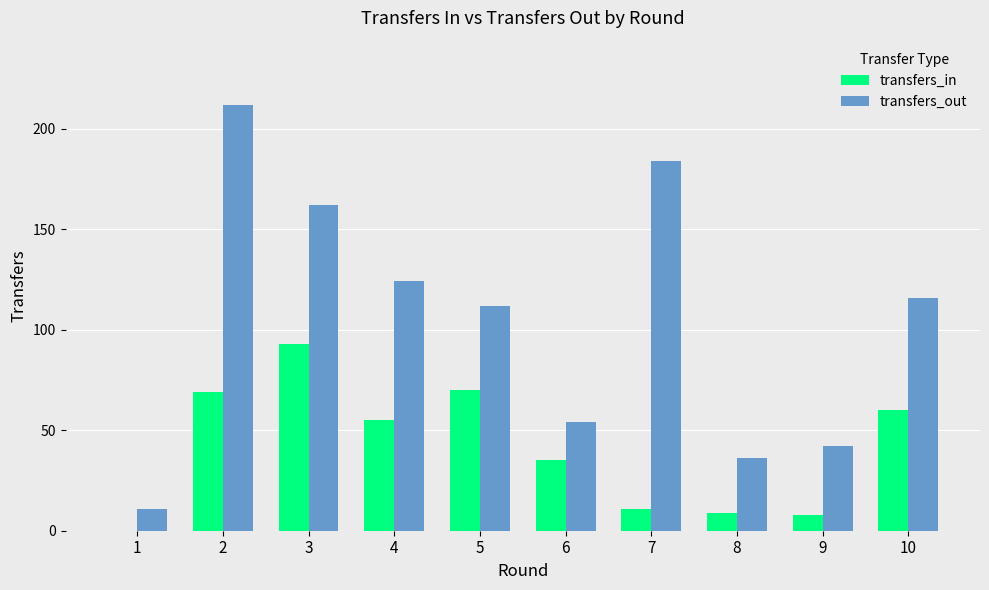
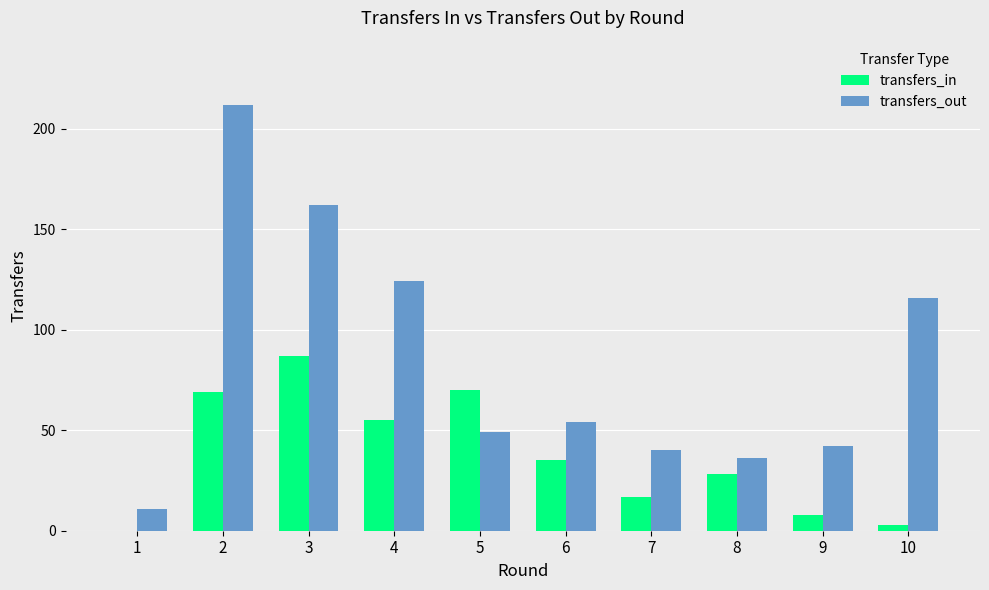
  {
    "transfers_in": {
      "1": 0,
      "2": 69,
-     "3": 93,
+     "3": 87,
      "4": 55,
      "5": 70,
      "6": 35,
-     "7": 11,
-     "8": 9,
+     "7": 17,
+     "8": 28,
      "9": 8,
-     "10": 60
+     "10": 3
    },
    "transfers_out": {
      "1": 11,
      "2": 212,
      "3": 162,
      "4": 124,
-     "5": 112,
+     "5": 49,
      "6": 54,
-     "7": 184,
+     "7": 40,
      "8": 36,
      "9": 42,
      "10": 116
    }
  }
